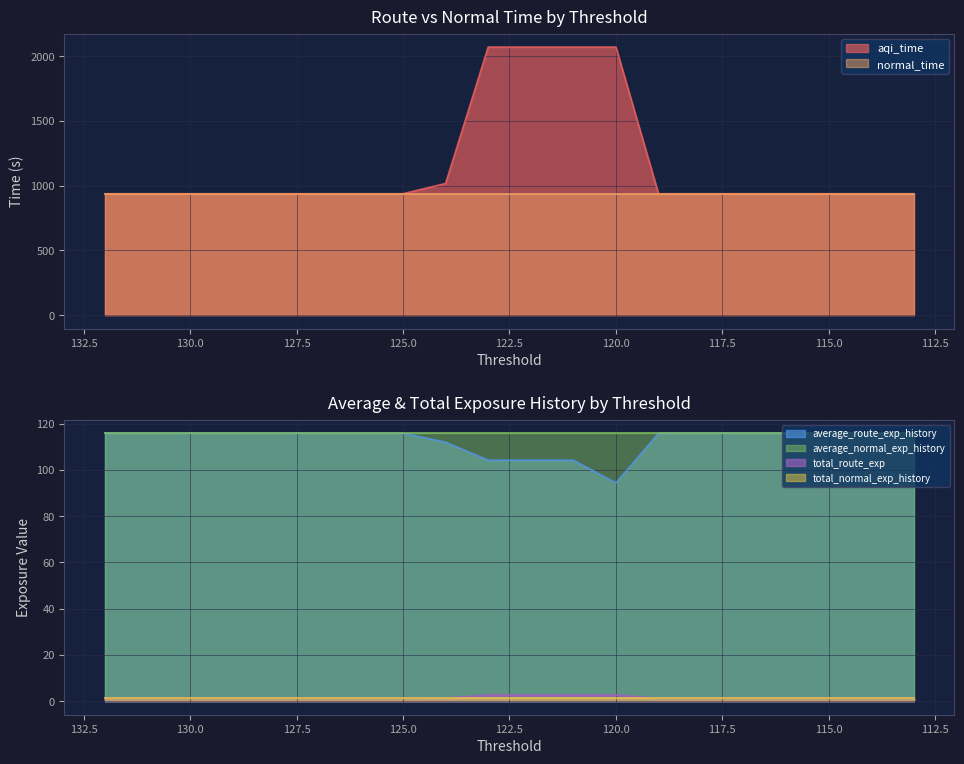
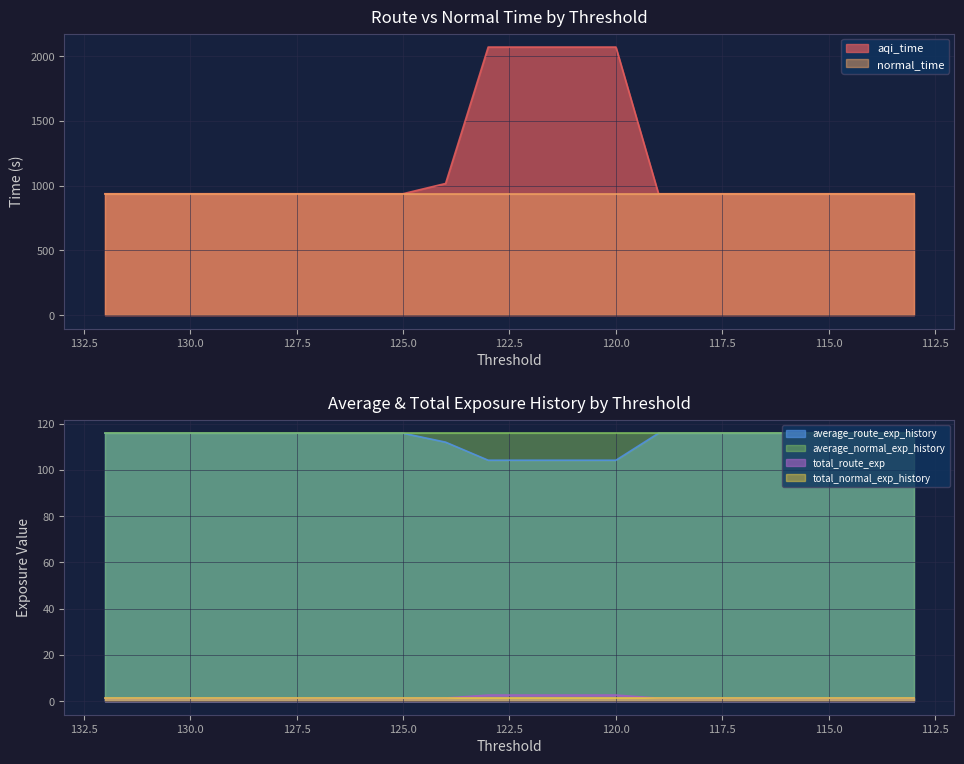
  {
    "Average & Total Exposure History by Threshold": {
      "average_route_exp_history": {
-       "120.0": 94
+       "120.0": 104
      },
      "average_normal_exp_history": {
        "120.0": 116
      },
      "total_route_exp": {
        "120.0": 3
      },
      "total_normal_exp_history": {
        "120.0": 1
      }
    }
  }
